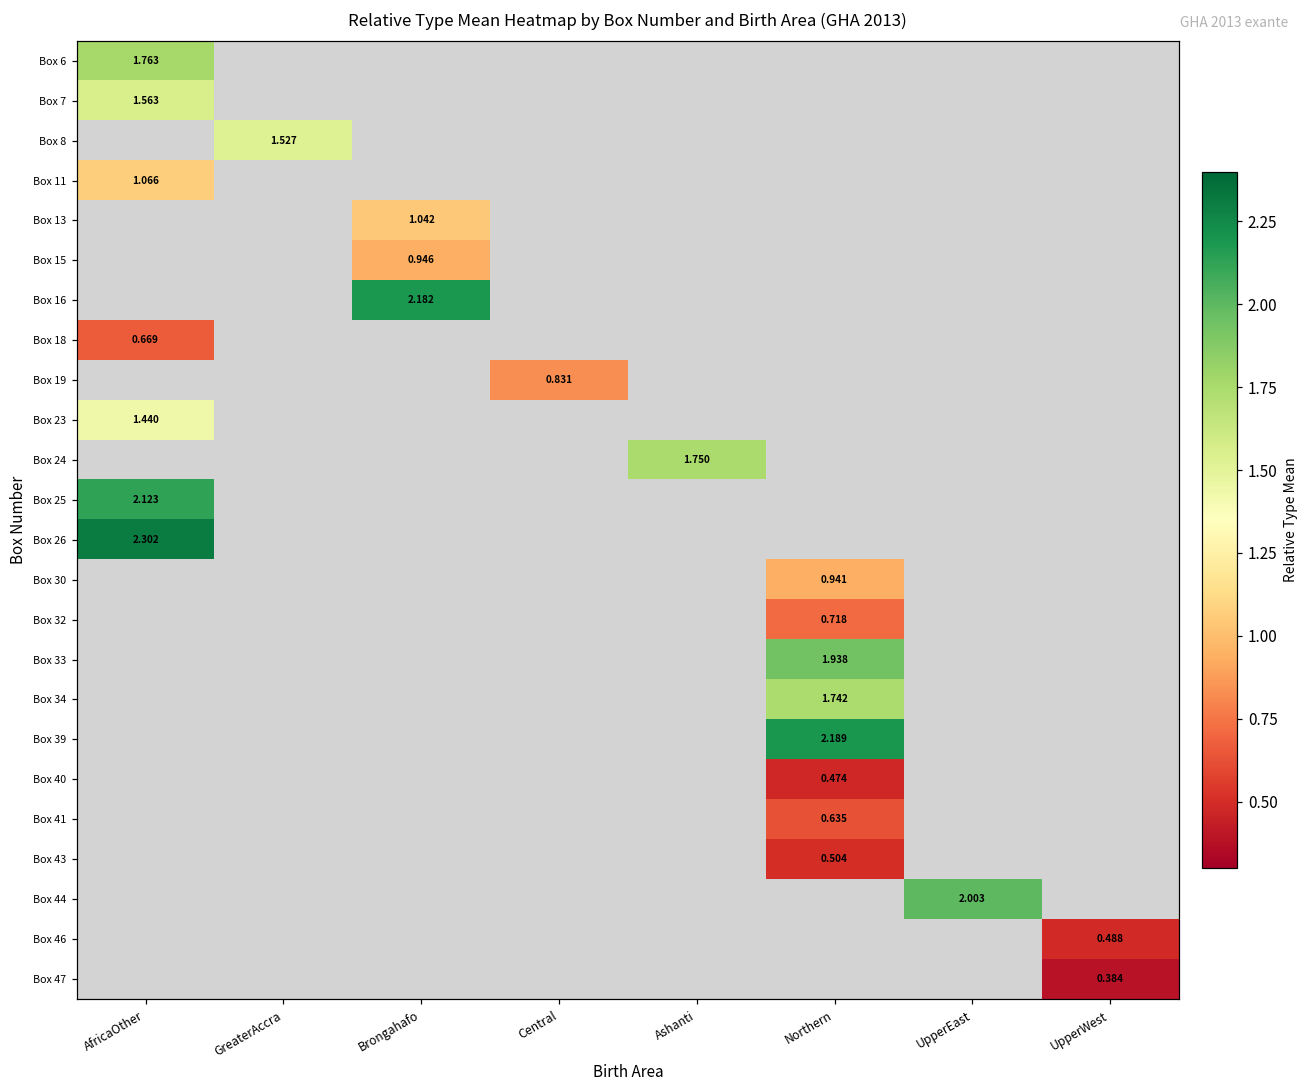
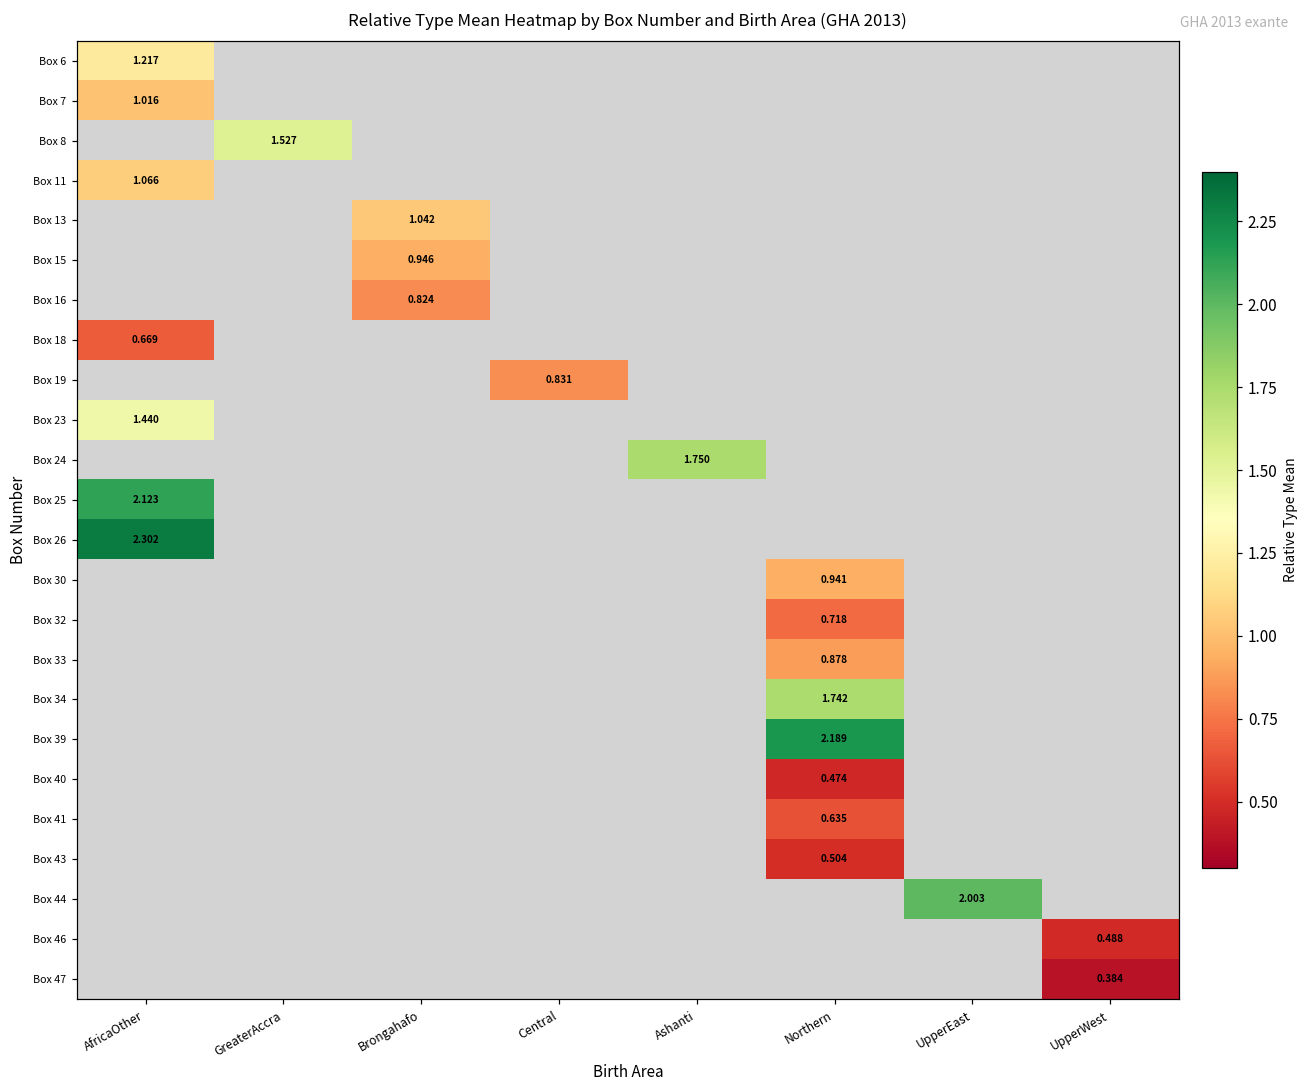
  {
    "Box 6": {
-     "AfricaOther": 1.763
+     "AfricaOther": 1.217
    },
    "Box 7": {
-     "AfricaOther": 1.563
+     "AfricaOther": 1.016
    },
    "Box 8": {
      "GreaterAccra": 1.527
    },
    "Box 11": {
      "AfricaOther": 1.066
    },
    "Box 13": {
      "Brongahafo": 1.042
    },
    "Box 15": {
      "Brongahafo": 0.946
    },
    "Box 16": {
-     "Brongahafo": 2.182
+     "Brongahafo": 0.824
    },
    "Box 18": {
      "AfricaOther": 0.669
    },
    "Box 19": {
      "Central": 0.831
    },
    "Box 23": {
      "AfricaOther": 1.440
    },
    "Box 24": {
      "Ashanti": 1.750
    },
    "Box 25": {
      "AfricaOther": 2.123
    },
    "Box 26": {
      "AfricaOther": 2.302
    },
    "Box 30": {
      "Northern": 0.941
    },
    "Box 32": {
      "Northern": 0.718
    },
    "Box 33": {
-     "Northern": 1.938
+     "Northern": 0.878
    },
    "Box 34": {
      "Northern": 1.742
    },
    "Box 39": {
      "Northern": 2.189
    },
    "Box 40": {
      "Northern": 0.474
    },
    "Box 41": {
      "Northern": 0.635
    },
    "Box 43": {
      "Northern": 0.504
    },
    "Box 44": {
      "UpperEast": 2.003
    },
    "Box 46": {
      "UpperWest": 0.488
    },
    "Box 47": {
      "UpperWest": 0.384
    }
  }
